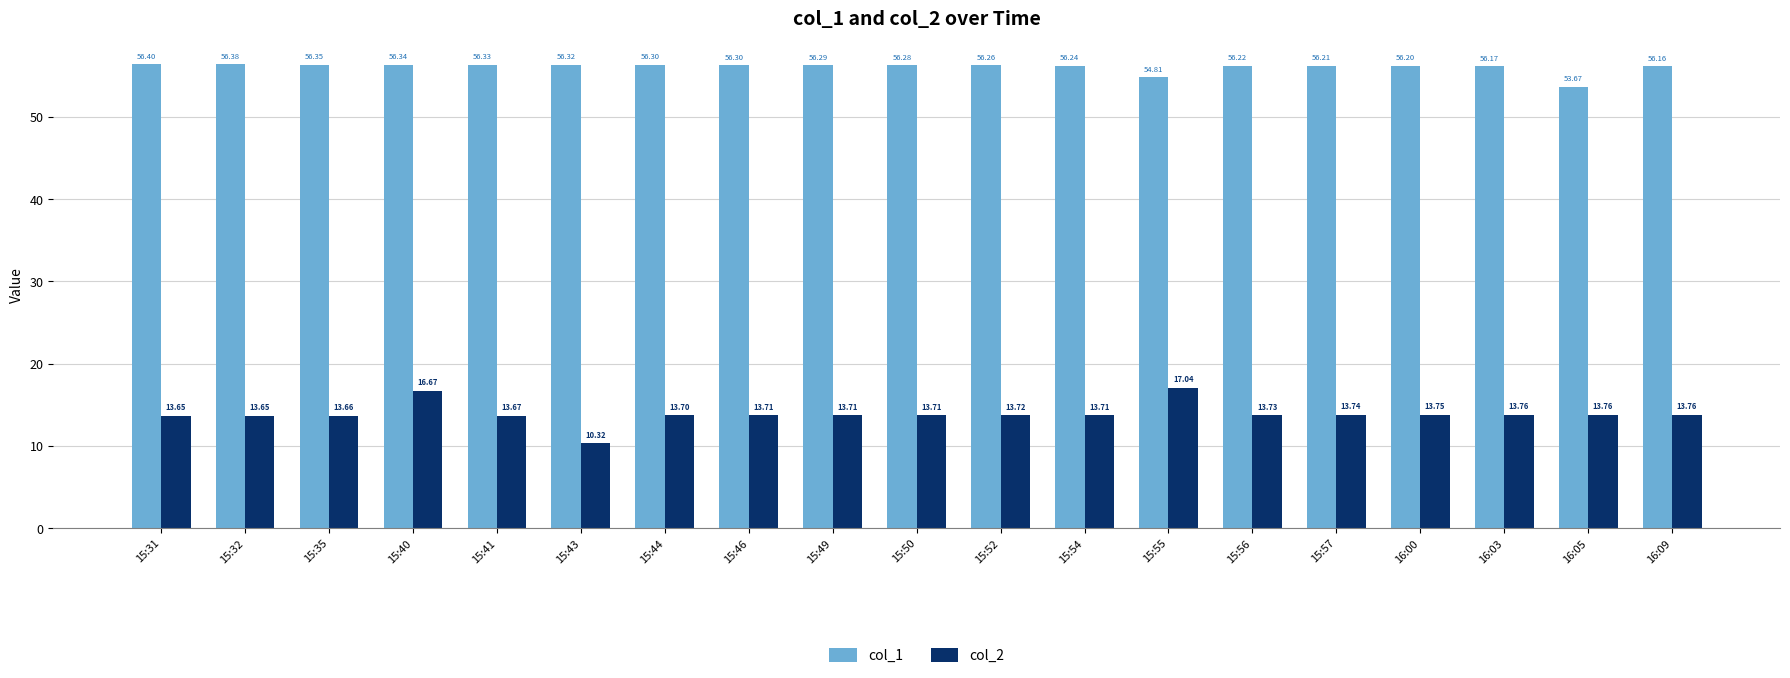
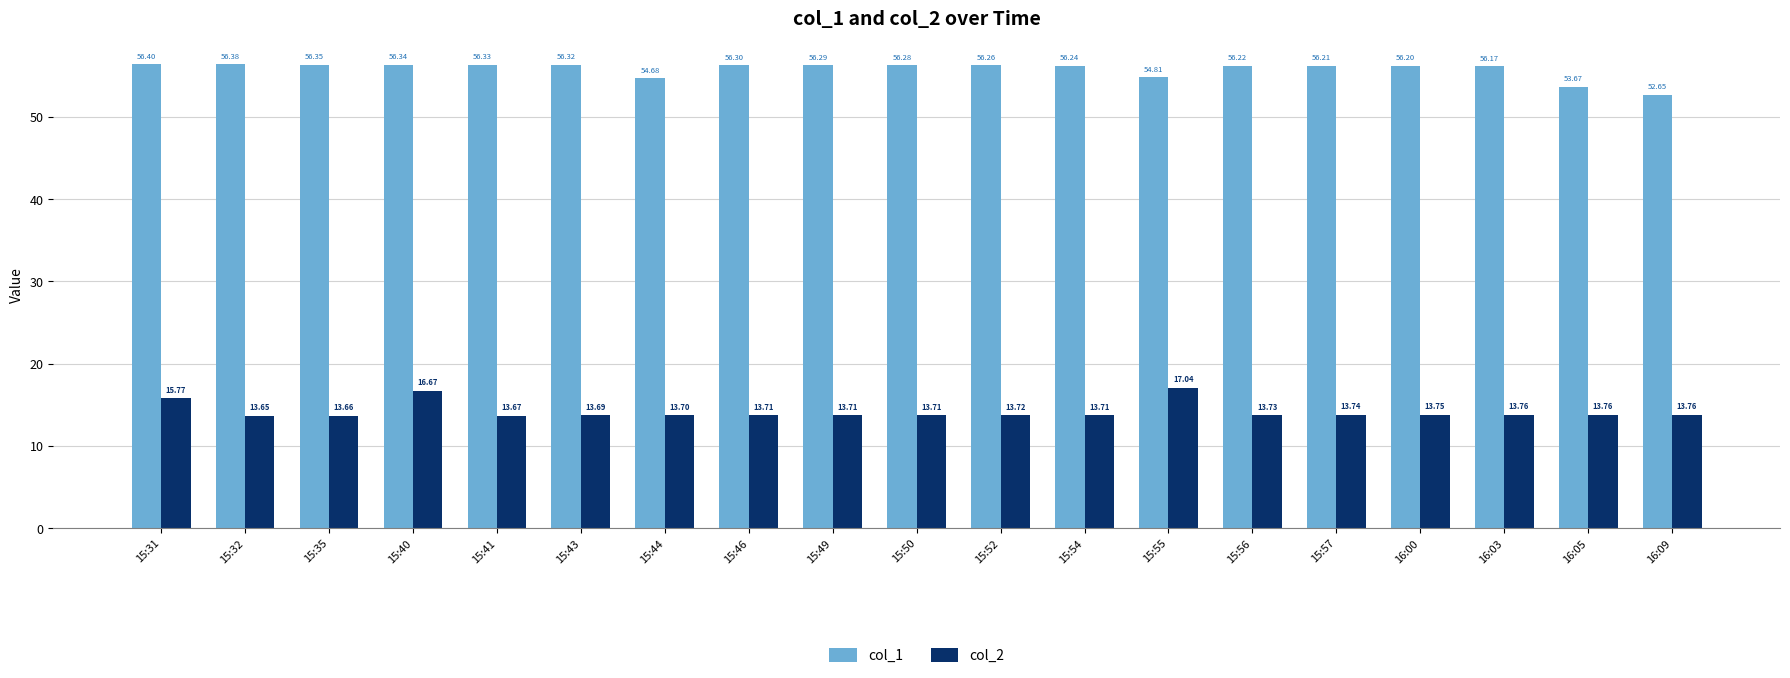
  {
    "col_1": {
      "15:31": 56.40,
      "15:32": 56.38,
      "15:35": 56.35,
      "15:40": 56.34,
      "15:41": 56.33,
      "15:43": 56.32,
-     "15:44": 56.30,
+     "15:44": 54.68,
      "15:46": 56.30,
      "15:49": 56.29,
      "15:50": 56.28,
      "15:52": 56.26,
      "15:54": 56.24,
      "15:55": 54.81,
      "15:56": 56.22,
      "15:57": 56.21,
      "16:00": 56.20,
      "16:03": 56.17,
      "16:05": 53.67,
-     "16:09": 56.16
+     "16:09": 52.65
    },
    "col_2": {
-     "15:31": 13.65,
+     "15:31": 15.77,
      "15:32": 13.65,
      "15:35": 13.66,
      "15:40": 16.67,
      "15:41": 13.67,
-     "15:43": 10.32,
+     "15:43": 13.69,
      "15:44": 13.70,
      "15:46": 13.71,
      "15:49": 13.71,
      "15:50": 13.71,
      "15:52": 13.72,
      "15:54": 13.71,
      "15:55": 17.04,
      "15:56": 13.73,
      "15:57": 13.74,
      "16:00": 13.75,
      "16:03": 13.76,
      "16:05": 13.76,
      "16:09": 13.76
    }
  }
